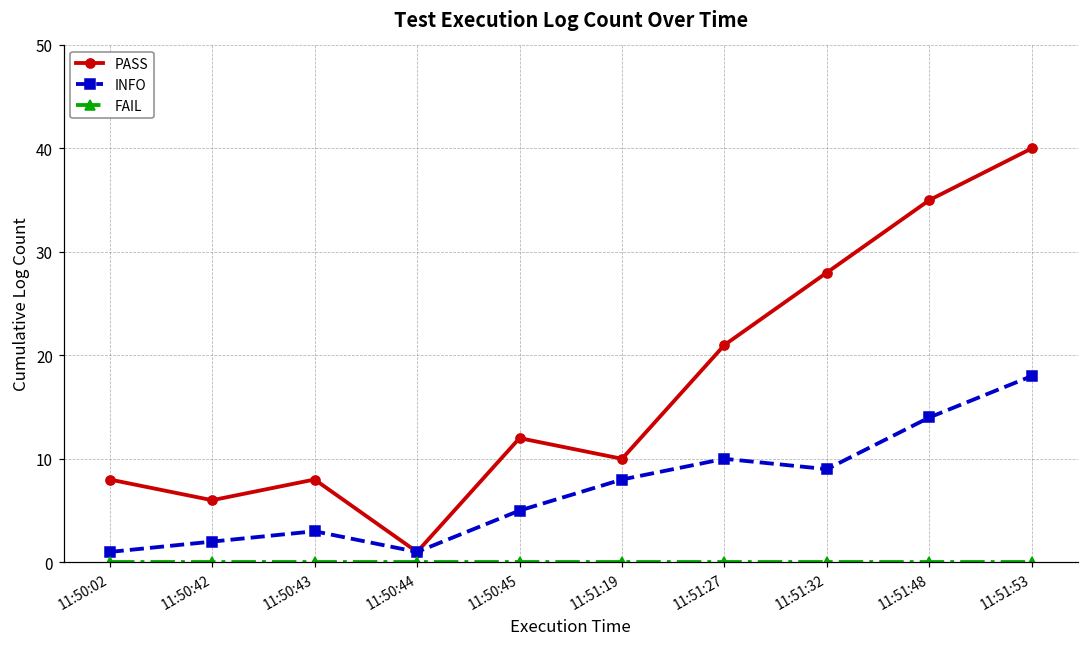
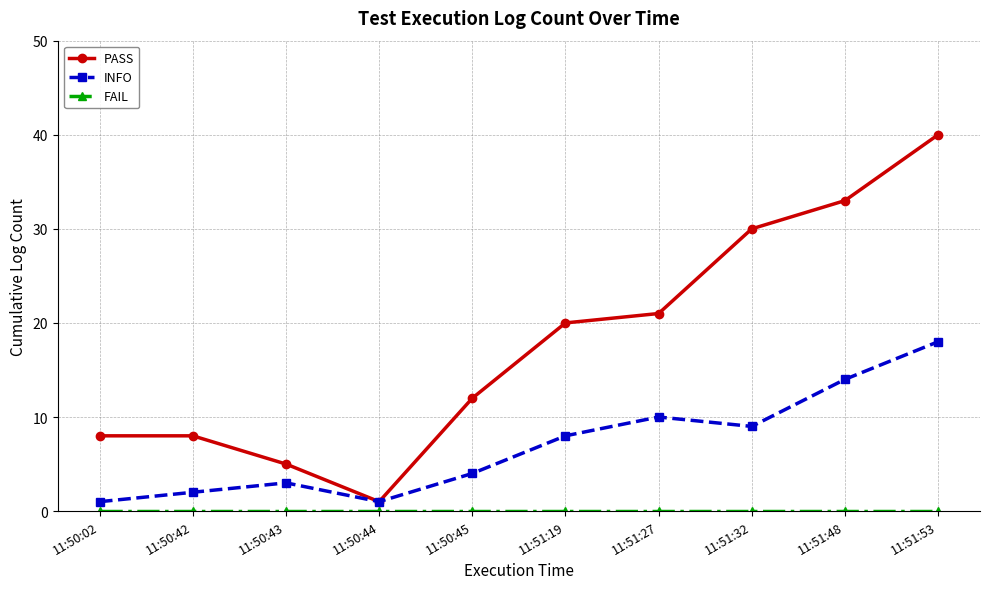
  {
    "PASS": {
      "11:50:02": 8,
-     "11:50:42": 6,
-     "11:50:43": 8,
+     "11:50:42": 8,
+     "11:50:43": 5,
      "11:50:45": 12,
-     "11:51:19": 10,
+     "11:51:19": 20,
      "11:51:27": 21,
-     "11:51:32": 28,
-     "11:51:48": 35,
+     "11:51:32": 30,
+     "11:51:48": 33,
      "11:51:53": 40
    },
    "INFO": {
      "11:50:02": 1,
      "11:50:42": 2,
      "11:50:43": 3,
-     "11:50:45": 5,
+     "11:50:45": 4,
      "11:51:19": 8,
      "11:51:27": 10,
      "11:51:32": 9,
      "11:51:48": 14,
      "11:51:53": 18
    },
    "FAIL": {
      "11:50:02": 0,
      "11:50:42": 0,
      "11:50:43": 0,
      "11:50:44": 0,
      "11:50:45": 0,
      "11:51:19": 0,
      "11:51:27": 0,
      "11:51:32": 0,
      "11:51:48": 0,
      "11:51:53": 0
    }
  }
